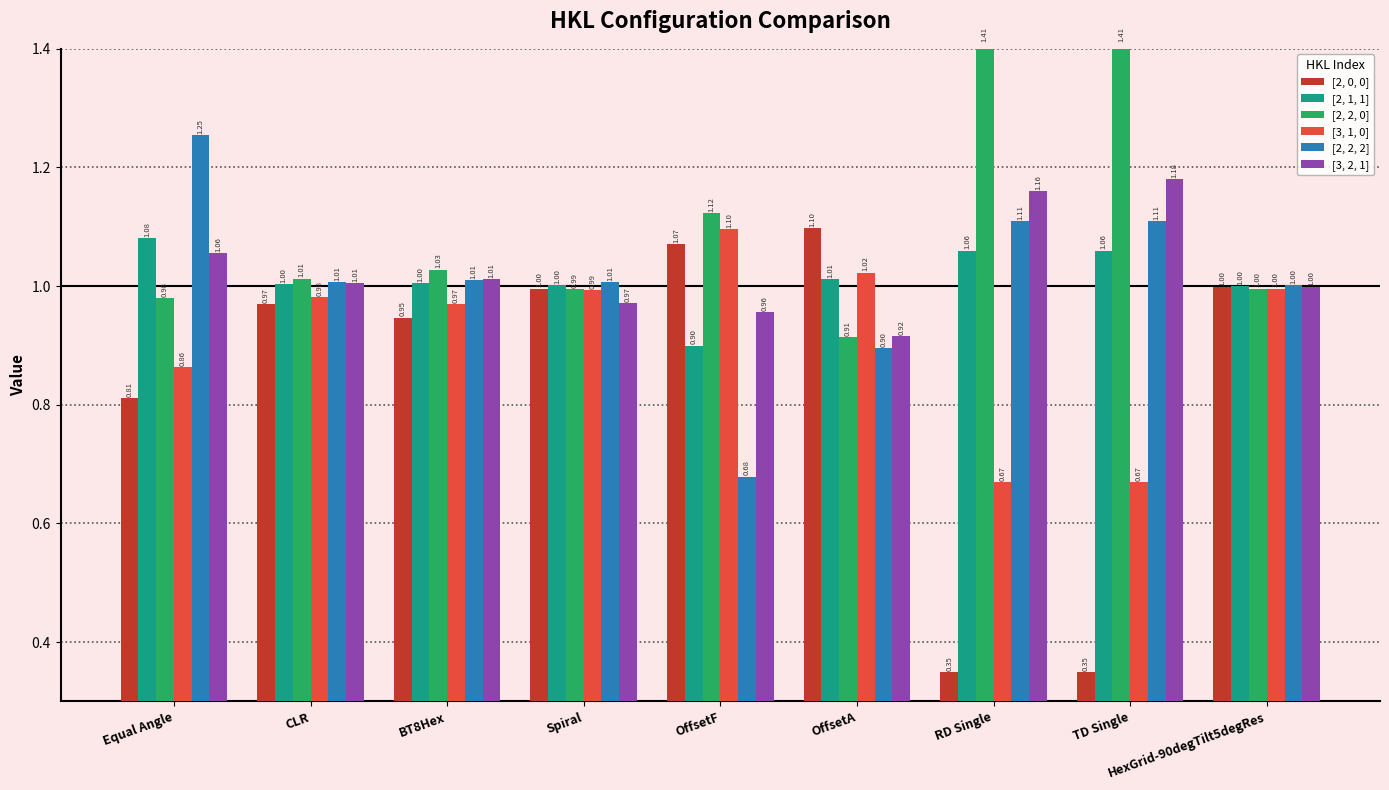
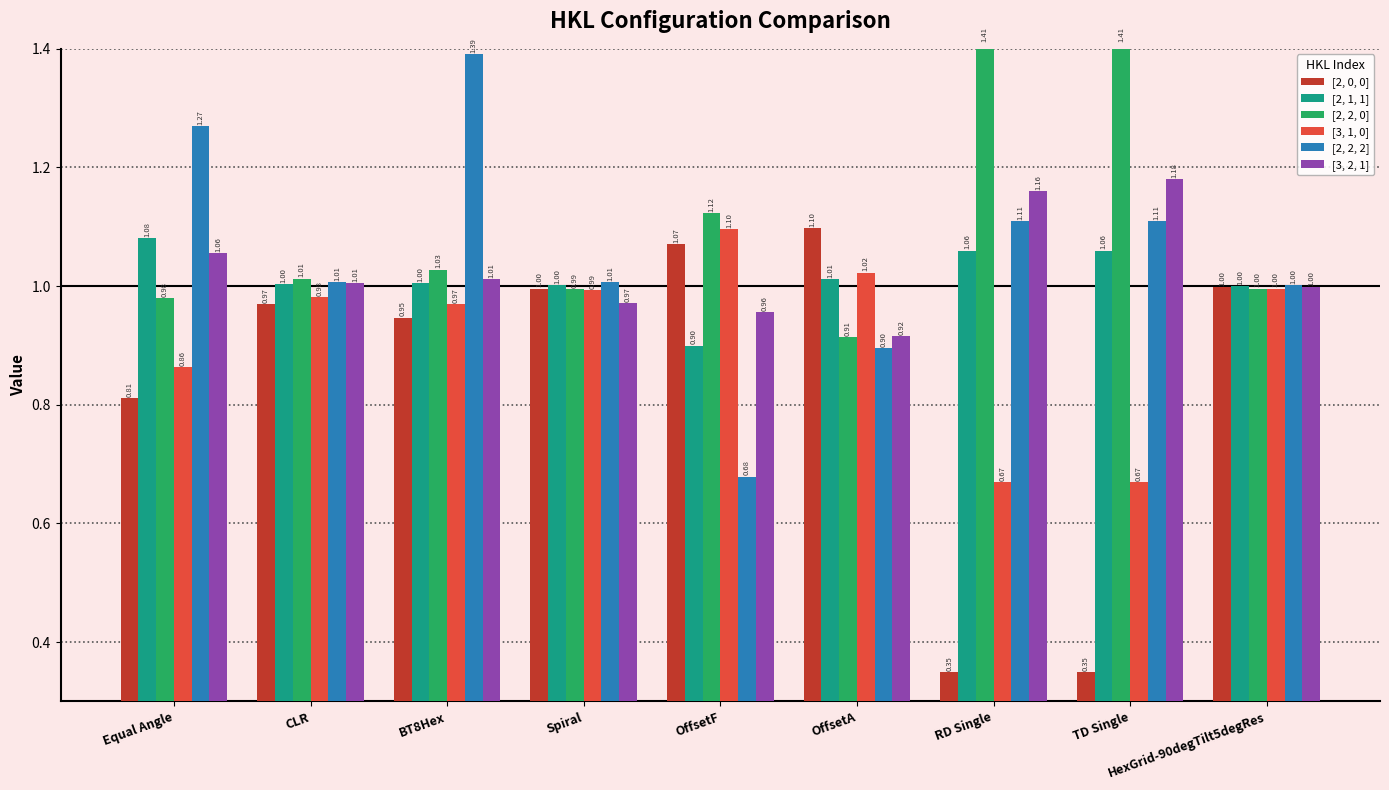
  {
    "[2, 2, 2]": {
-     "Equal Angle": 1.25,
+     "Equal Angle": 1.27,
      "CLR": 1.01,
-     "BT8Hex": 1.01,
+     "BT8Hex": 1.39,
      "Spiral": 1.01,
      "OffsetF": 0.68,
      "OffsetA": 0.90,
      "RD Single": 1.11,
      "TD Single": 1.11,
      "HexGrid-90degTilt5degRes": 1.00
    },
    "[3, 2, 1]": {
      "Equal Angle": 1.06,
      "CLR": 1.01,
      "BT8Hex": 1.01,
      "Spiral": 0.97,
      "OffsetF": 0.96,
      "OffsetA": 0.92,
      "RD Single": 1.16,
      "TD Single": 1.18,
      "HexGrid-90degTilt5degRes": 1.00
    }
  }
